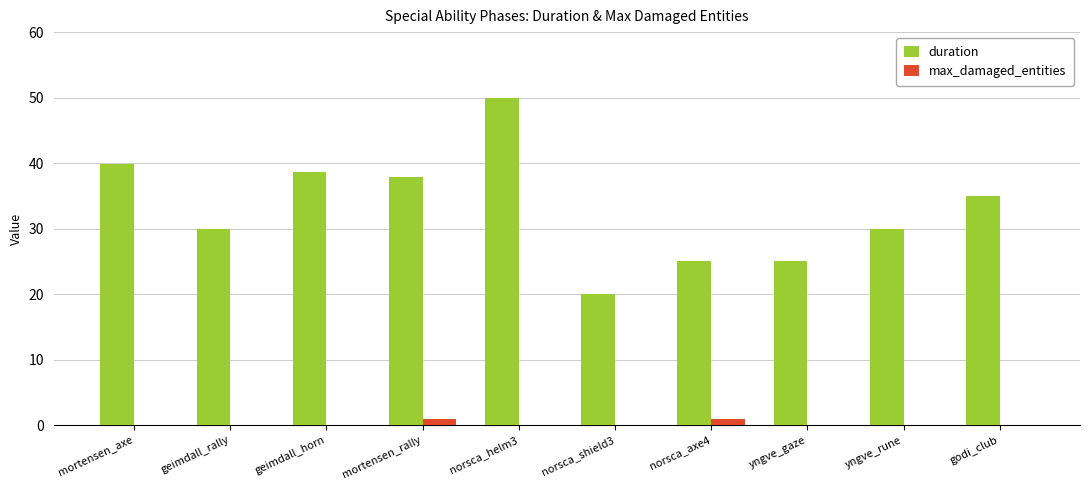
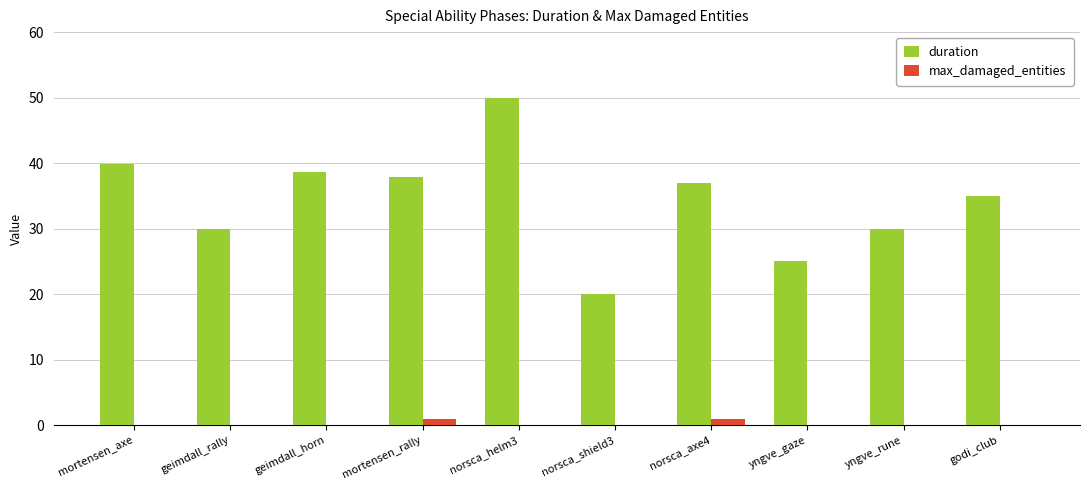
  {
    "duration": {
      "mortensen_axe": 40,
      "geimdall_rally": 30,
      "geimdall_horn": 39,
      "mortensen_rally": 38,
      "norsca_helm3": 50,
      "norsca_shield3": 20,
-     "norsca_axe4": 25,
+     "norsca_axe4": 37,
      "yngve_gaze": 25,
      "yngve_rune": 30,
      "godi_club": 35
    },
    "max_damaged_entities": {
      "mortensen_axe": 0,
      "geimdall_rally": 0,
      "geimdall_horn": 0,
      "mortensen_rally": 1,
      "norsca_helm3": 0,
      "norsca_shield3": 0,
      "norsca_axe4": 1,
      "yngve_gaze": 0,
      "yngve_rune": 0,
      "godi_club": 0
    }
  }
